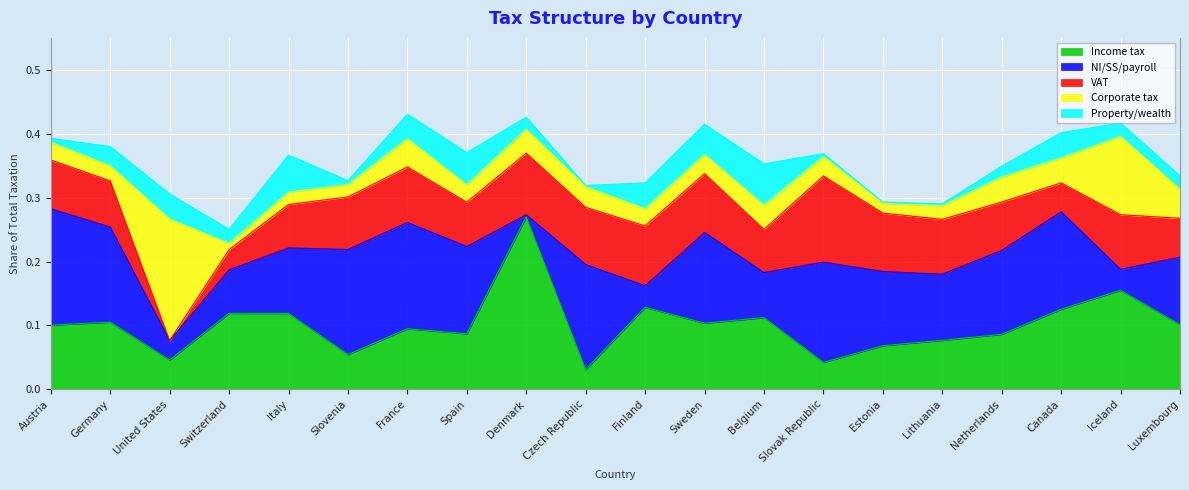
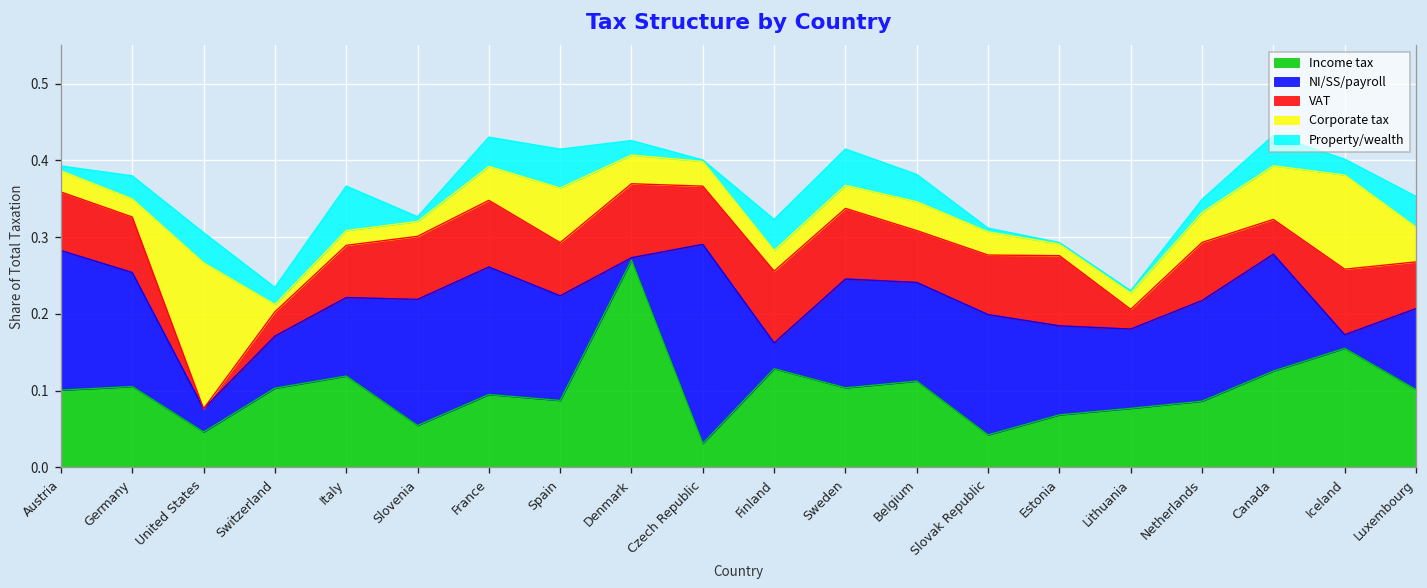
  {
    "Income tax": {
      "Austria": 0.10,
      "Germany": 0.11,
      "United States": 0.05,
-     "Switzerland": 0.12,
+     "Switzerland": 0.10,
      "Italy": 0.12,
      "Slovenia": 0.05,
      "France": 0.09,
      "Spain": 0.09,
      "Czech Republic": 0.03,
      "Finland": 0.13,
      "Sweden": 0.10,
      "Belgium": 0.11,
      "Slovak Republic": 0.04,
      "Estonia": 0.07,
      "Lithuania": 0.08,
      "Netherlands": 0.09,
      "Canada": 0.13,
      "Iceland": 0.16,
      "Luxembourg": 0.10
    },
    "NI/SS/payroll": {
      "Austria": 0.18,
      "Germany": 0.15,
      "Switzerland": 0.07,
      "Italy": 0.10,
      "Slovenia": 0.16,
      "France": 0.17,
      "Spain": 0.14,
-     "Czech Republic": 0.16,
+     "Czech Republic": 0.26,
      "Finland": 0.03,
      "Sweden": 0.14,
-     "Belgium": 0.07,
+     "Belgium": 0.13,
      "Slovak Republic": 0.16,
      "Estonia": 0.12,
      "Lithuania": 0.10,
      "Netherlands": 0.13,
      "Canada": 0.15,
-     "Iceland": 0.03,
+     "Iceland": 0.02,
      "Luxembourg": 0.11
    },
    "VAT": {
      "Austria": 0.08,
      "Germany": 0.07,
      "Switzerland": 0.03,
      "Italy": 0.07,
      "Slovenia": 0.08,
      "France": 0.09,
      "Spain": 0.07,
      "Denmark": 0.10,
-     "Czech Republic": 0.09,
+     "Czech Republic": 0.08,
      "Finland": 0.09,
      "Sweden": 0.09,
      "Belgium": 0.07,
-     "Slovak Republic": 0.13,
+     "Slovak Republic": 0.08,
      "Estonia": 0.09,
-     "Lithuania": 0.09,
+     "Lithuania": 0.03,
      "Netherlands": 0.08,
      "Canada": 0.05,
      "Iceland": 0.09,
      "Luxembourg": 0.06
    },
    "Corporate tax": {
      "Austria": 0.03,
      "Germany": 0.02,
      "United States": 0.19,
      "Switzerland": 0.01,
      "Italy": 0.02,
      "Slovenia": 0.02,
      "France": 0.04,
-     "Spain": 0.03,
+     "Spain": 0.07,
      "Denmark": 0.04,
      "Finland": 0.03,
      "Sweden": 0.03,
      "Belgium": 0.04,
      "Slovak Republic": 0.03,
      "Netherlands": 0.04,
-     "Canada": 0.04,
+     "Canada": 0.07,
      "Iceland": 0.12,
      "Luxembourg": 0.05
    },
    "Property/wealth": {
      "Austria": 0.01,
      "Germany": 0.03,
      "United States": 0.04,
      "Switzerland": 0.02,
      "Italy": 0.06,
      "Slovenia": 0.01,
      "France": 0.04,
      "Spain": 0.05,
      "Denmark": 0.02,
      "Finland": 0.04,
      "Sweden": 0.05,
-     "Belgium": 0.06,
+     "Belgium": 0.04,
      "Slovak Republic": 0.00,
      "Netherlands": 0.02,
-     "Luxembourg": 0.02
+     "Luxembourg": 0.04
    }
  }
